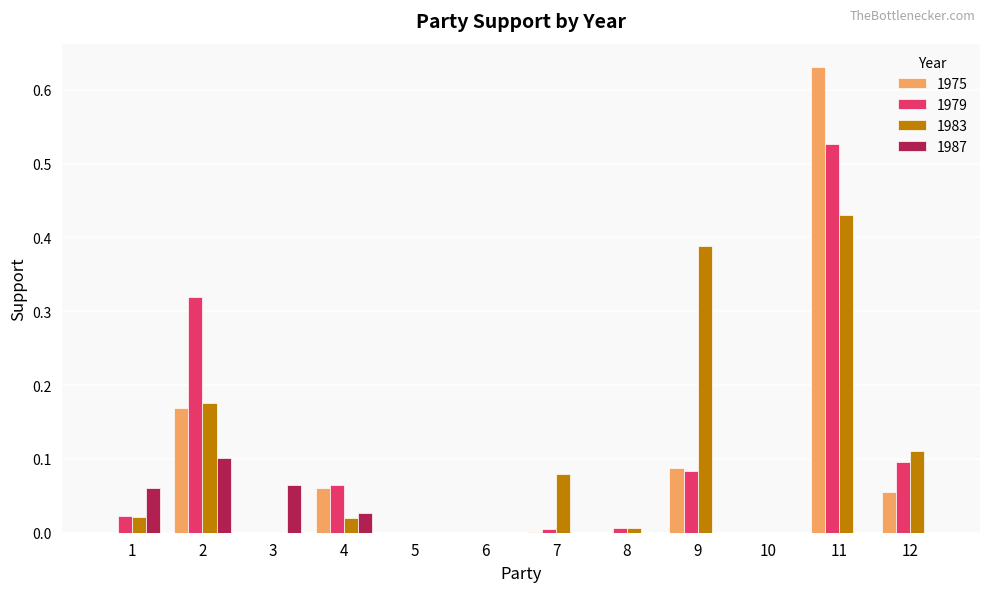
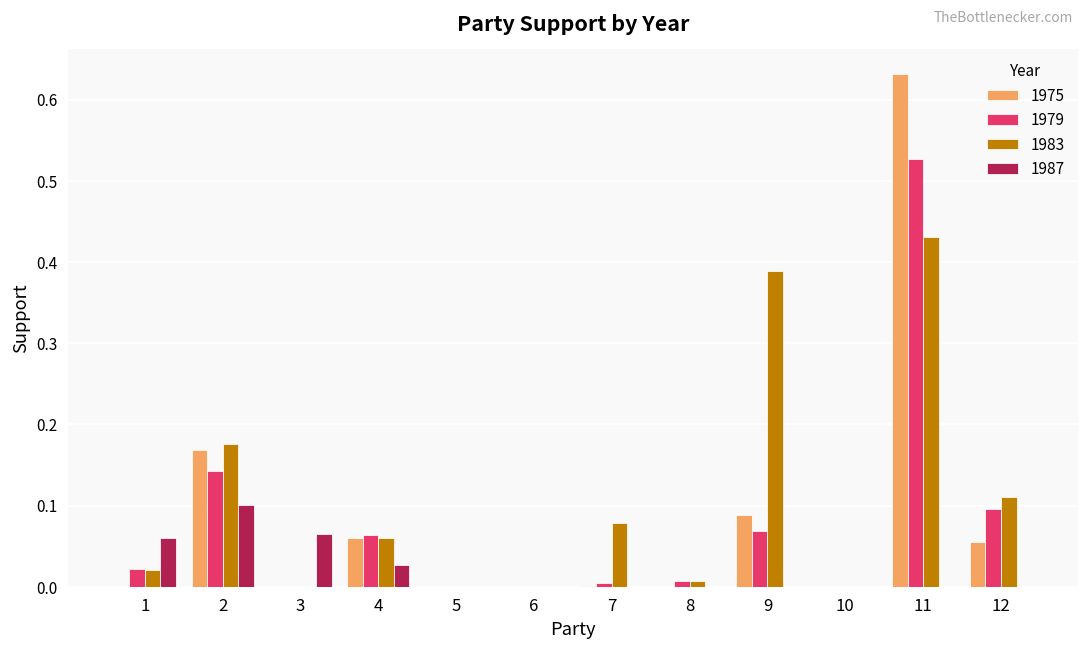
  {
    "1975": {
      "1": 0.00,
      "2": 0.17,
      "3": 0.00,
      "4": 0.06,
      "5": 0.00,
      "6": 0.00,
      "8": 0.00,
      "9": 0.09,
      "10": 0.00,
      "11": 0.63,
      "12": 0.06
    },
    "1979": {
      "1": 0.02,
-     "2": 0.32,
+     "2": 0.14,
      "3": 0.00,
      "4": 0.06,
      "5": 0.00,
      "6": 0.00,
      "7": 0.01,
      "8": 0.01,
-     "9": 0.08,
+     "9": 0.07,
      "10": 0.00,
      "11": 0.53,
      "12": 0.10
    },
    "1983": {
      "1": 0.02,
      "2": 0.18,
      "3": 0.00,
-     "4": 0.02,
+     "4": 0.06,
      "5": 0.00,
      "6": 0.00,
      "7": 0.08,
      "8": 0.01,
      "9": 0.39,
      "10": 0.00,
      "11": 0.43,
      "12": 0.11
    },
    "1987": {
      "1": 0.06,
      "2": 0.10,
      "3": 0.07,
      "4": 0.03,
      "5": 0.00,
      "6": 0.00,
      "7": 0.00,
      "8": 0.00,
      "9": 0.00,
      "10": 0.00,
      "11": 0.00,
      "12": 0.00
    }
  }
